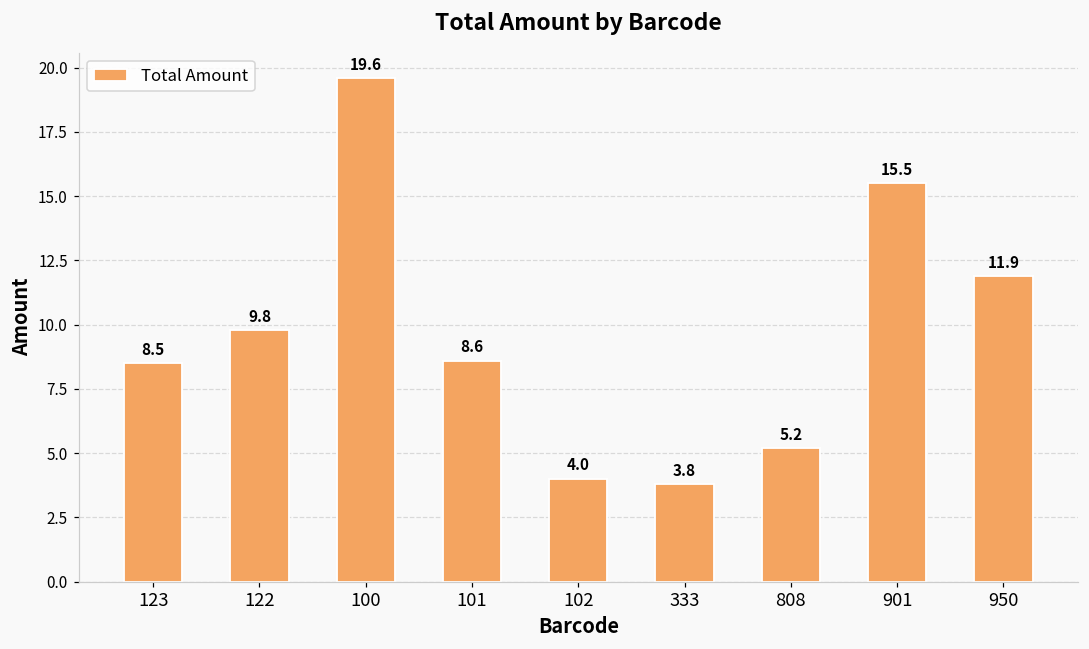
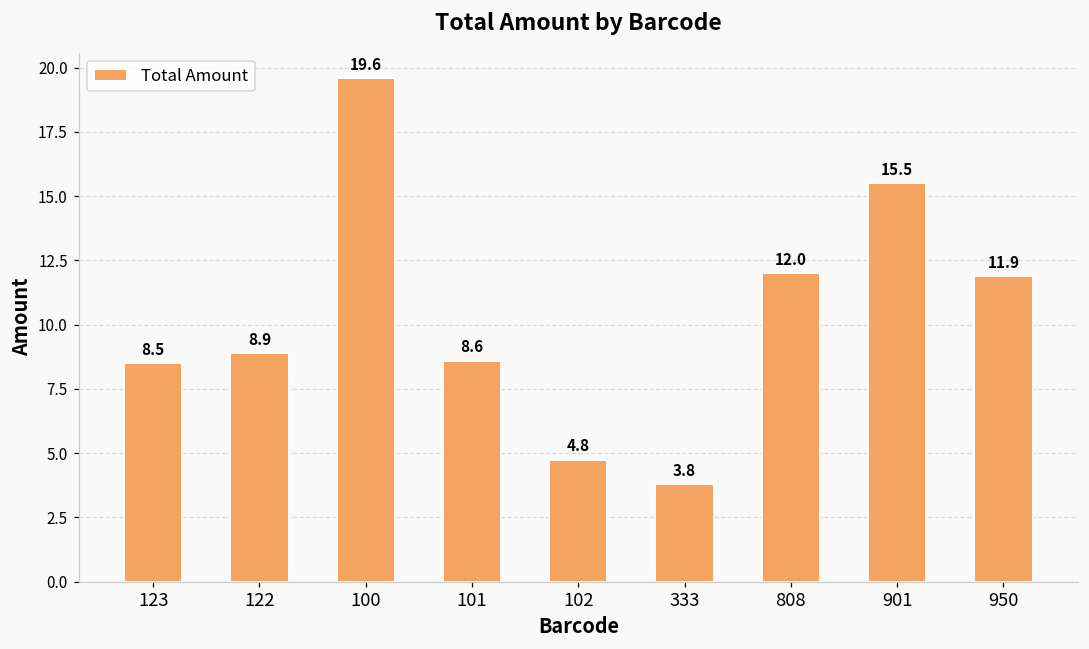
  {
    "123": 8.5,
-   "122": 9.8,
+   "122": 8.9,
    "100": 19.6,
    "101": 8.6,
-   "102": 4.0,
+   "102": 4.8,
    "333": 3.8,
-   "808": 5.2,
+   "808": 12.0,
    "901": 15.5,
    "950": 11.9
  }
